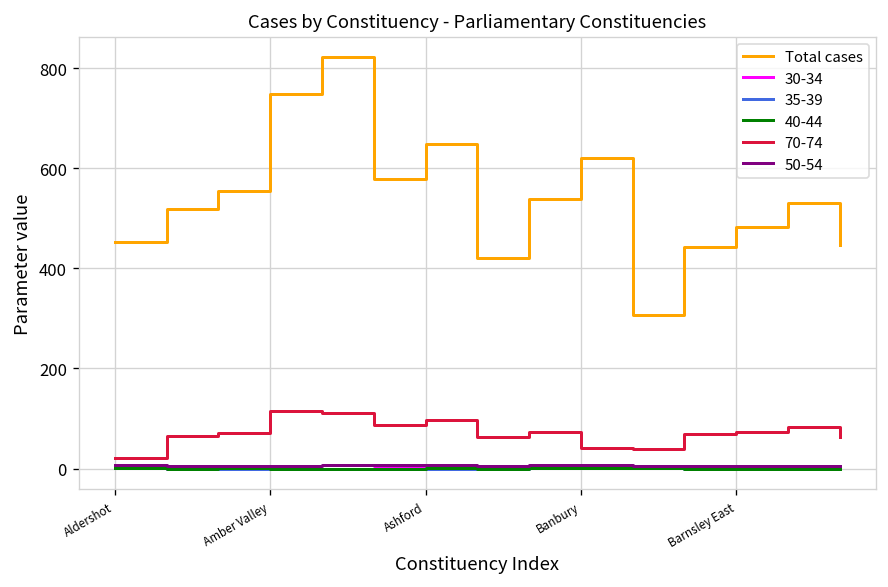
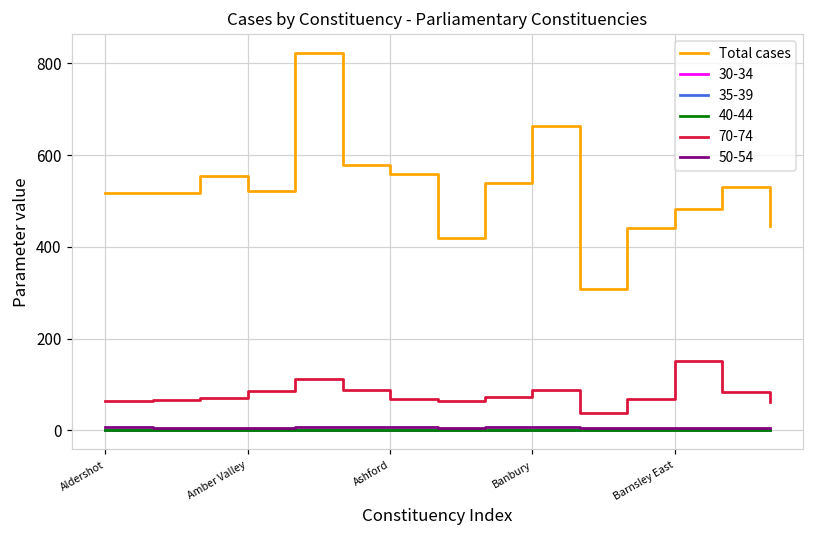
  {
    "Total cases": {
-     "Aldershot": 450,
-     "Amber Valley": 750,
-     "Ashford": 650,
-     "Banbury": 620,
+     "Aldershot": 520,
+     "Amber Valley": 520,
+     "Ashford": 560,
+     "Banbury": 660,
      "Barnsley East": 480
    },
    "40-44": {
      "Aldershot": 0,
      "Ashford": 0,
      "Banbury": 0
    },
    "70-74": {
-     "Aldershot": 20,
-     "Amber Valley": 120,
-     "Ashford": 100,
-     "Banbury": 40,
-     "Barnsley East": 70
+     "Aldershot": 60,
+     "Amber Valley": 90,
+     "Ashford": 70,
+     "Banbury": 90,
+     "Barnsley East": 150
    },
    "50-54": {
      "Aldershot": 10,
      "Ashford": 10,
      "Banbury": 10
    }
  }
